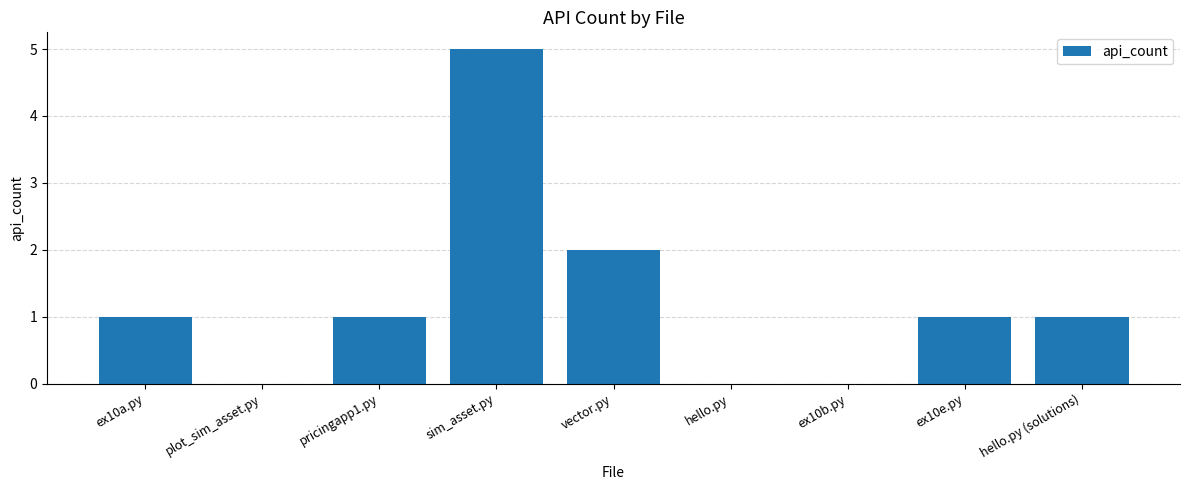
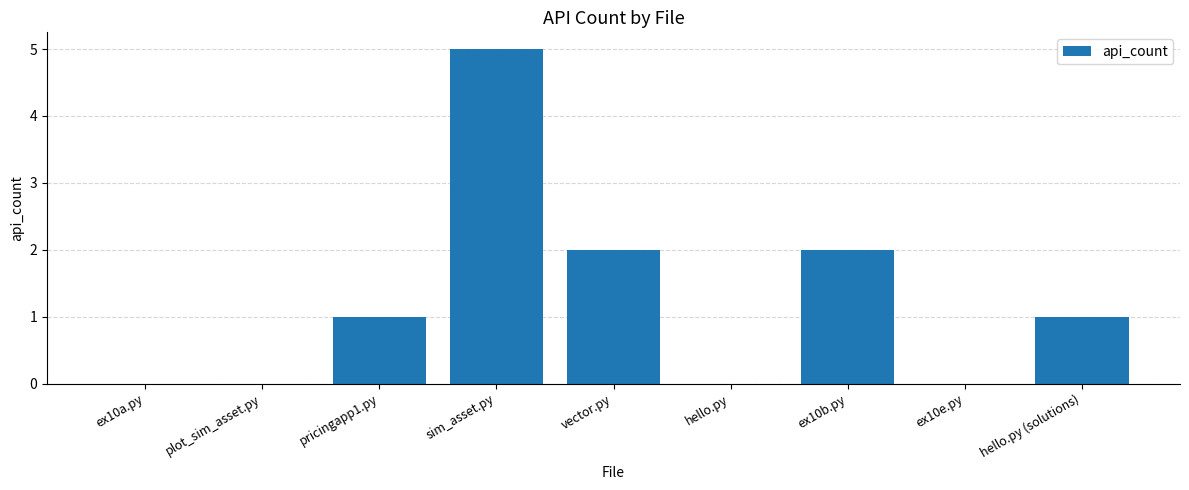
  {
-   "ex10a.py": 1,
+   "ex10a.py": 0,
    "plot_sim_asset.py": 0,
    "pricingapp1.py": 1,
    "sim_asset.py": 5,
    "vector.py": 2,
    "hello.py": 0,
-   "ex10b.py": 0,
-   "ex10e.py": 1,
+   "ex10b.py": 2,
+   "ex10e.py": 0,
    "hello.py (solutions)": 1
  }
